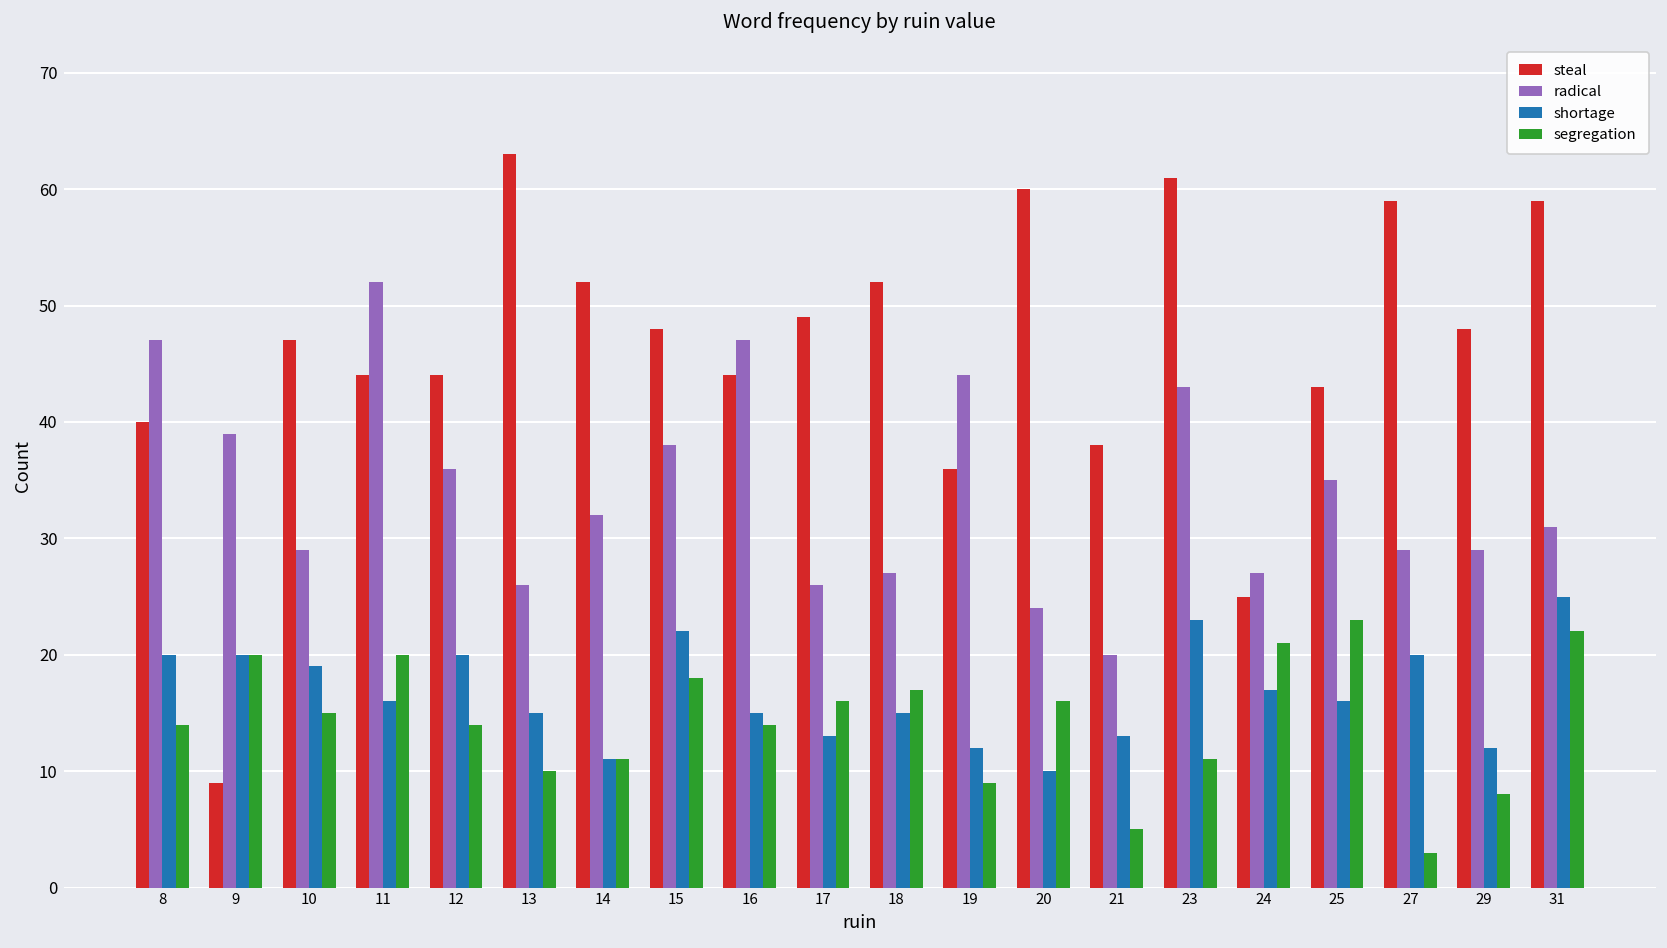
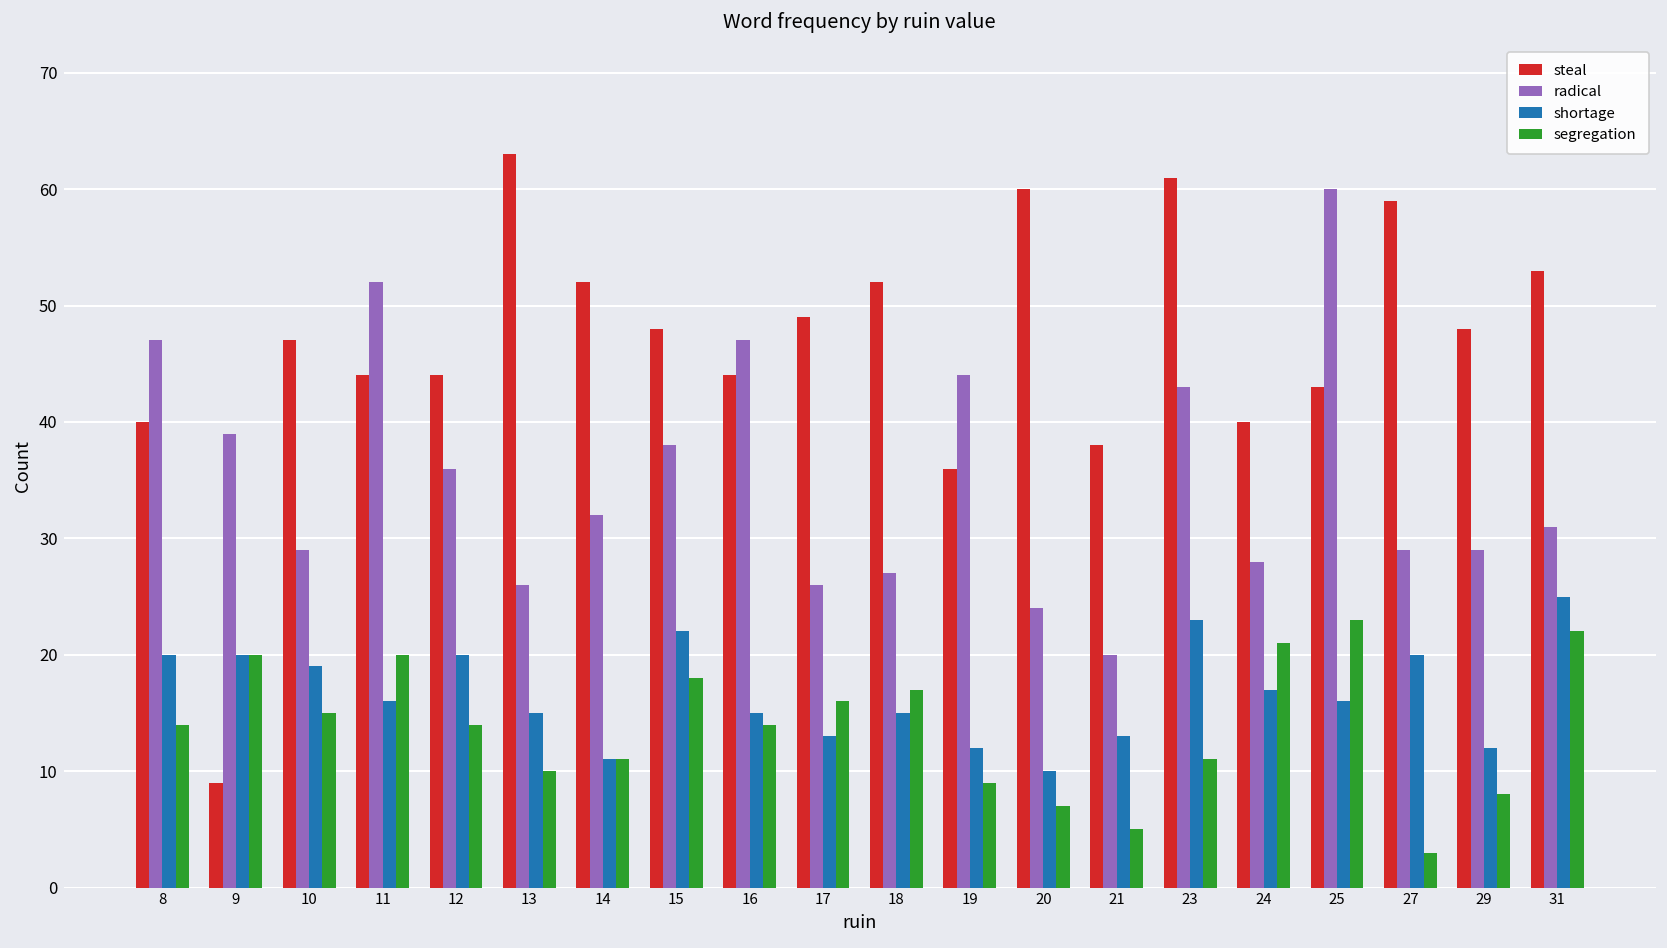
  {
    "steal": {
      "8": 40,
      "9": 9,
      "10": 47,
      "11": 44,
      "12": 44,
      "13": 63,
      "14": 52,
      "15": 48,
      "16": 44,
      "17": 49,
      "18": 52,
      "19": 36,
      "20": 60,
      "21": 38,
      "23": 61,
-     "24": 25,
+     "24": 40,
      "25": 43,
      "27": 59,
      "29": 48,
-     "31": 59
+     "31": 53
    },
    "radical": {
      "8": 47,
      "9": 39,
      "10": 29,
      "11": 52,
      "12": 36,
      "13": 26,
      "14": 32,
      "15": 38,
      "16": 47,
      "17": 26,
      "18": 27,
      "19": 44,
      "20": 24,
      "21": 20,
      "23": 43,
-     "24": 27,
-     "25": 35,
+     "24": 28,
+     "25": 60,
      "27": 29,
      "29": 29,
      "31": 31
    },
    "shortage": {
      "8": 20,
      "9": 20,
      "10": 19,
      "11": 16,
      "12": 20,
      "13": 15,
      "14": 11,
      "15": 22,
      "16": 15,
      "17": 13,
      "18": 15,
      "19": 12,
      "20": 10,
      "21": 13,
      "23": 23,
      "24": 17,
      "25": 16,
      "27": 20,
      "29": 12,
      "31": 25
    },
    "segregation": {
      "8": 14,
      "9": 20,
      "10": 15,
      "11": 20,
      "12": 14,
      "13": 10,
      "14": 11,
      "15": 18,
      "16": 14,
      "17": 16,
      "18": 17,
      "19": 9,
-     "20": 16,
+     "20": 7,
      "21": 5,
      "23": 11,
      "24": 21,
      "25": 23,
      "27": 3,
      "29": 8,
      "31": 22
    }
  }
